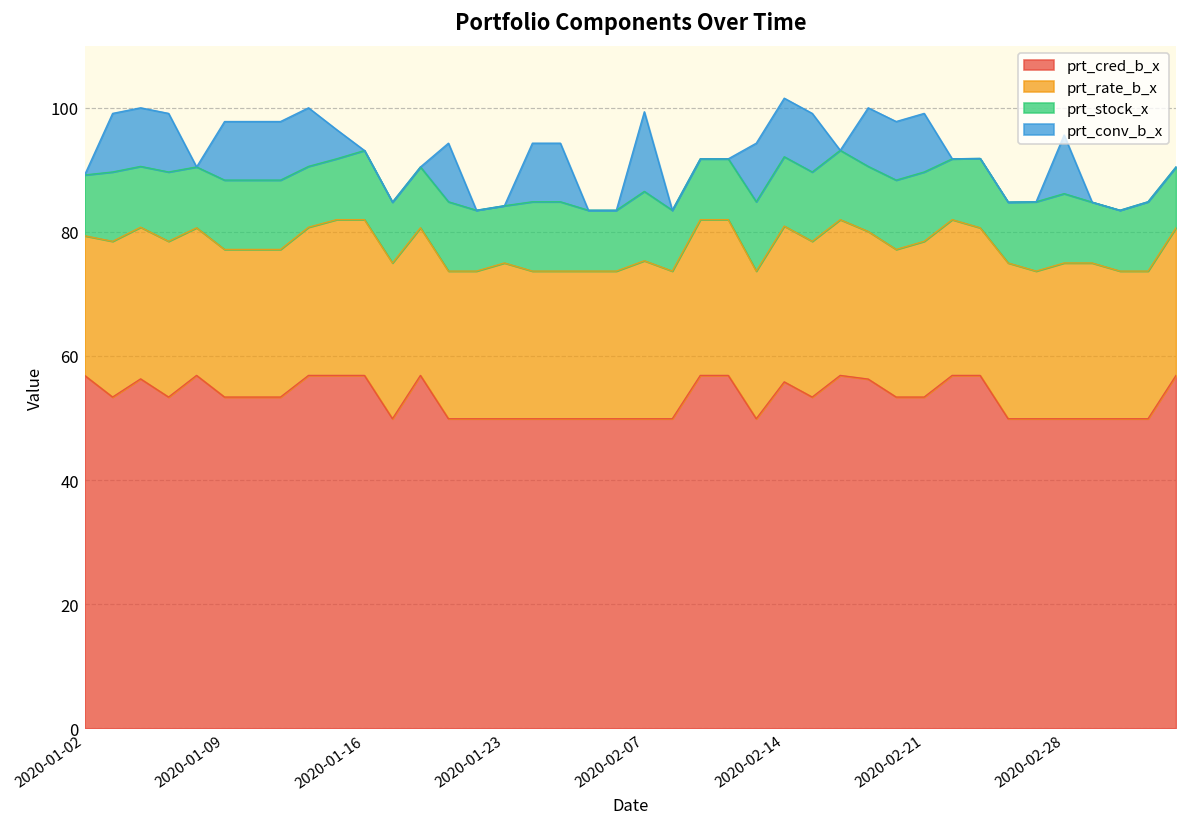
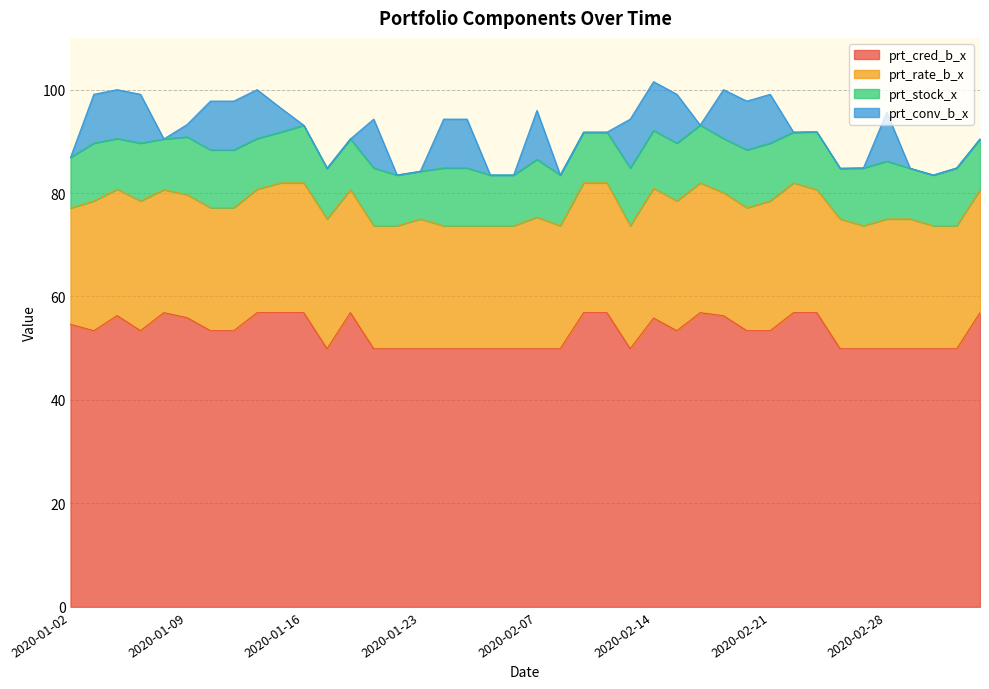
  {
    "prt_cred_b_x": {
-     "2020-01-02": 57,
-     "2020-01-09": 53,
+     "2020-01-02": 55,
+     "2020-01-09": 56,
      "2020-01-16": 57,
      "2020-01-23": 50,
      "2020-02-07": 50,
      "2020-02-14": 56,
      "2020-02-21": 53,
      "2020-02-28": 50
    },
    "prt_rate_b_x": {
      "2020-01-02": 23,
      "2020-01-09": 24,
      "2020-01-16": 25,
      "2020-01-23": 25,
      "2020-02-07": 25,
      "2020-02-14": 25,
      "2020-02-21": 25,
      "2020-02-28": 25
    },
    "prt_stock_x": {
      "2020-01-09": 11,
      "2020-02-07": 11,
      "2020-02-14": 11,
      "2020-02-21": 11,
      "2020-02-28": 11
    },
    "prt_conv_b_x": {
-     "2020-01-09": 9,
-     "2020-02-07": 13,
+     "2020-01-09": 2,
+     "2020-02-07": 9,
      "2020-02-14": 9,
      "2020-02-21": 9
    }
  }
